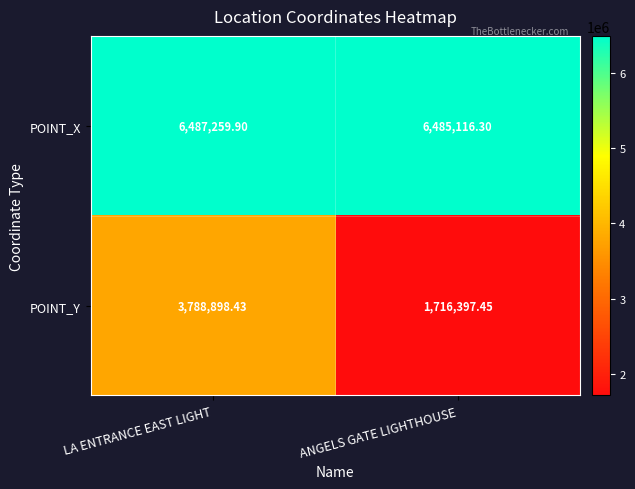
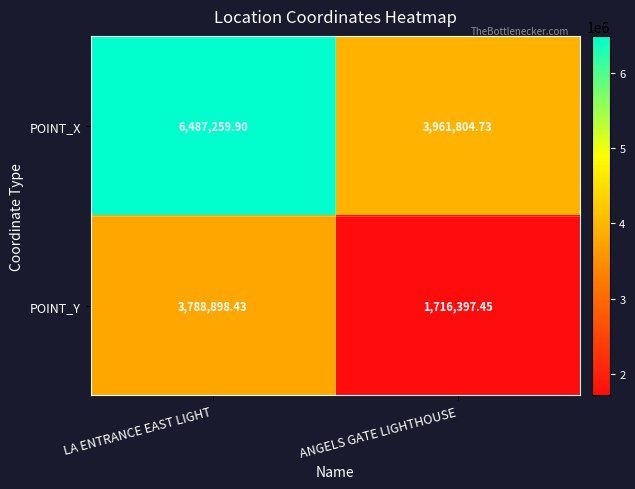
  {
    "POINT_X": {
      "LA ENTRANCE EAST LIGHT": "6,487,259.90",
-     "ANGELS GATE LIGHTHOUSE": "6,485,116.30"
+     "ANGELS GATE LIGHTHOUSE": "3,961,804.73"
    },
    "POINT_Y": {
      "LA ENTRANCE EAST LIGHT": "3,788,898.43",
      "ANGELS GATE LIGHTHOUSE": "1,716,397.45"
    }
  }
